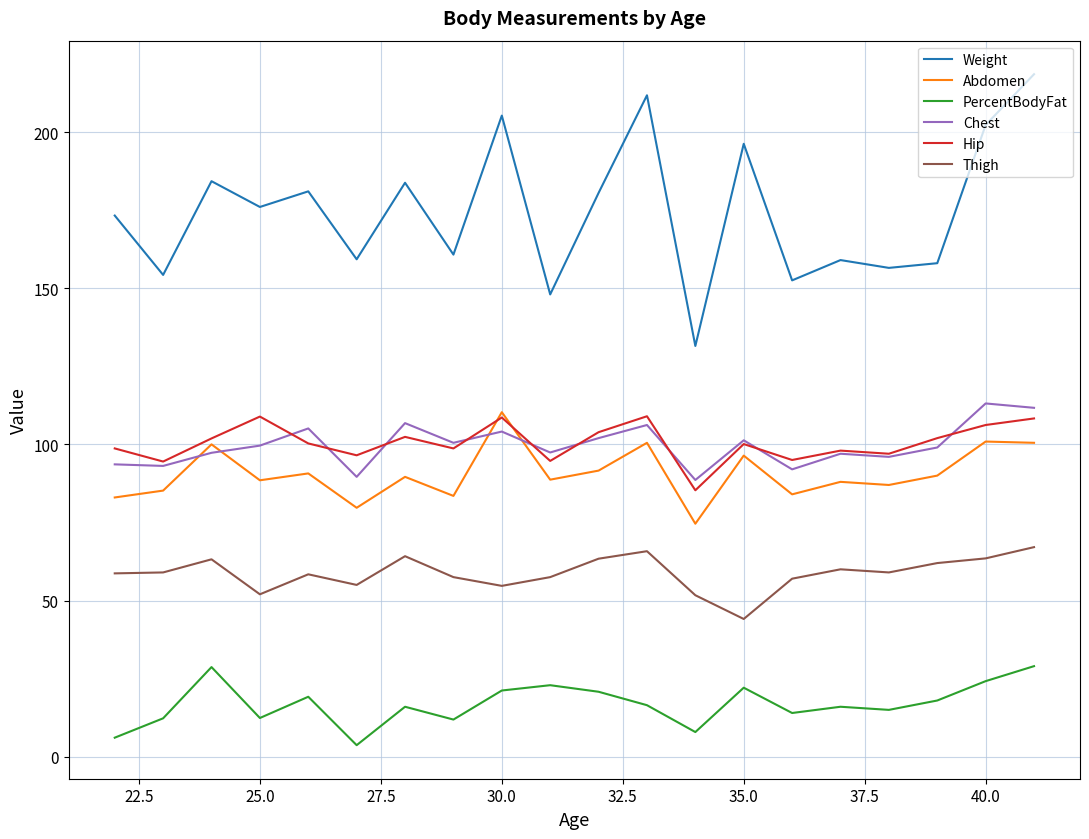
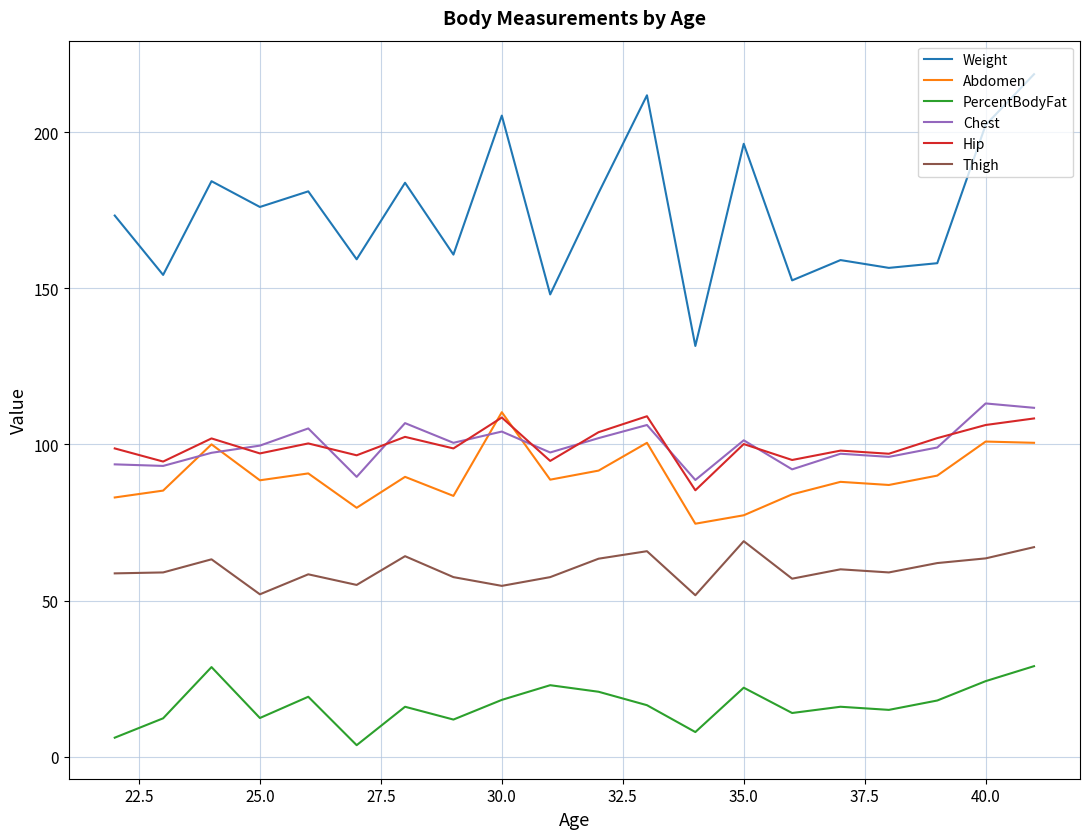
  {
    "Weight": {
      "25.0": 176,
      "30.0": 205,
      "35.0": 196
    },
    "Abdomen": {
      "25.0": 89,
      "30.0": 110,
-     "35.0": 96,
+     "35.0": 77,
      "40.0": 101
    },
    "PercentBodyFat": {
      "25.0": 12,
-     "30.0": 21,
+     "30.0": 18,
      "35.0": 22,
      "40.0": 24
    },
    "Chest": {
      "25.0": 100,
      "30.0": 104,
      "35.0": 101,
      "40.0": 113
    },
    "Hip": {
-     "25.0": 109,
+     "25.0": 97,
      "30.0": 109,
      "35.0": 100,
      "40.0": 106
    },
    "Thigh": {
      "25.0": 52,
      "30.0": 55,
-     "35.0": 44,
+     "35.0": 69,
      "40.0": 64
    }
  }
